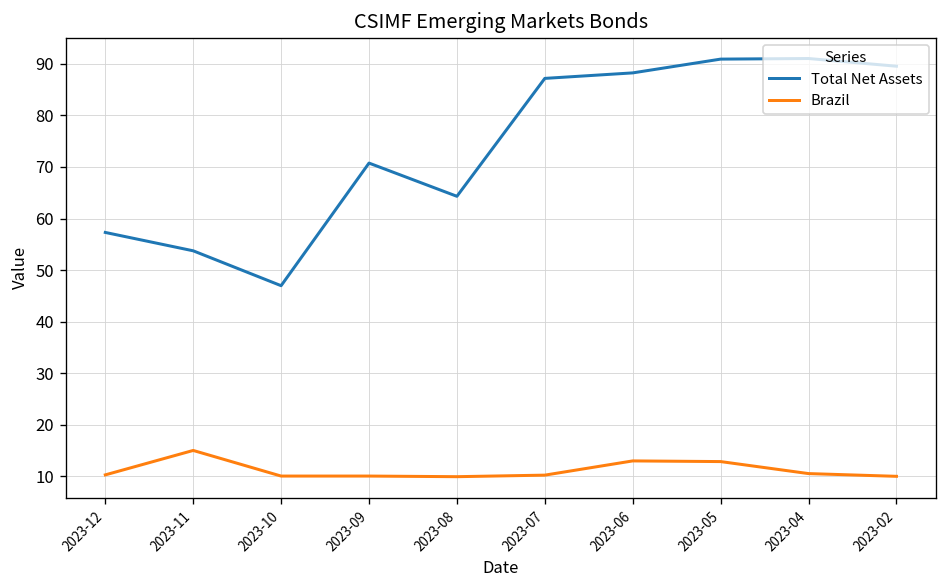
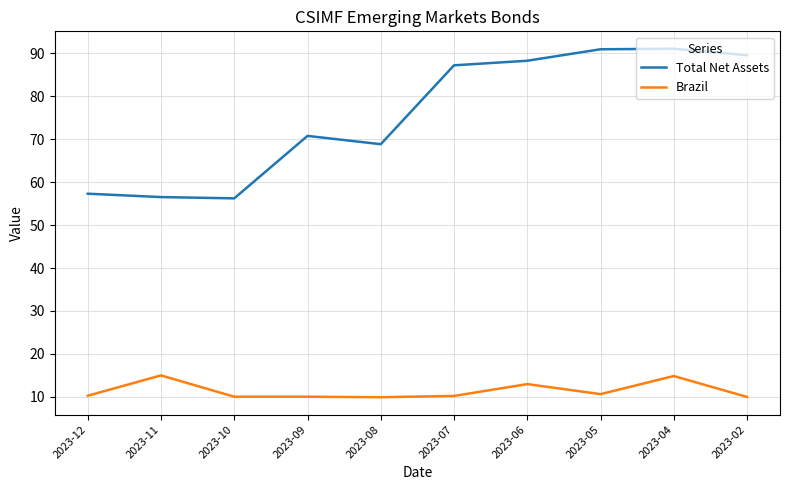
  {
    "Total Net Assets": {
      "2023-12": 57,
-     "2023-11": 54,
-     "2023-10": 47,
+     "2023-11": 57,
+     "2023-10": 56,
      "2023-09": 71,
-     "2023-08": 64,
+     "2023-08": 69,
      "2023-07": 87,
      "2023-06": 88,
      "2023-05": 91
    },
    "Brazil": {
      "2023-12": 10,
      "2023-11": 15,
      "2023-10": 10,
      "2023-09": 10,
      "2023-08": 10,
      "2023-07": 10,
      "2023-06": 13,
-     "2023-05": 13,
-     "2023-04": 11,
+     "2023-05": 11,
+     "2023-04": 15,
      "2023-02": 10
    }
  }
